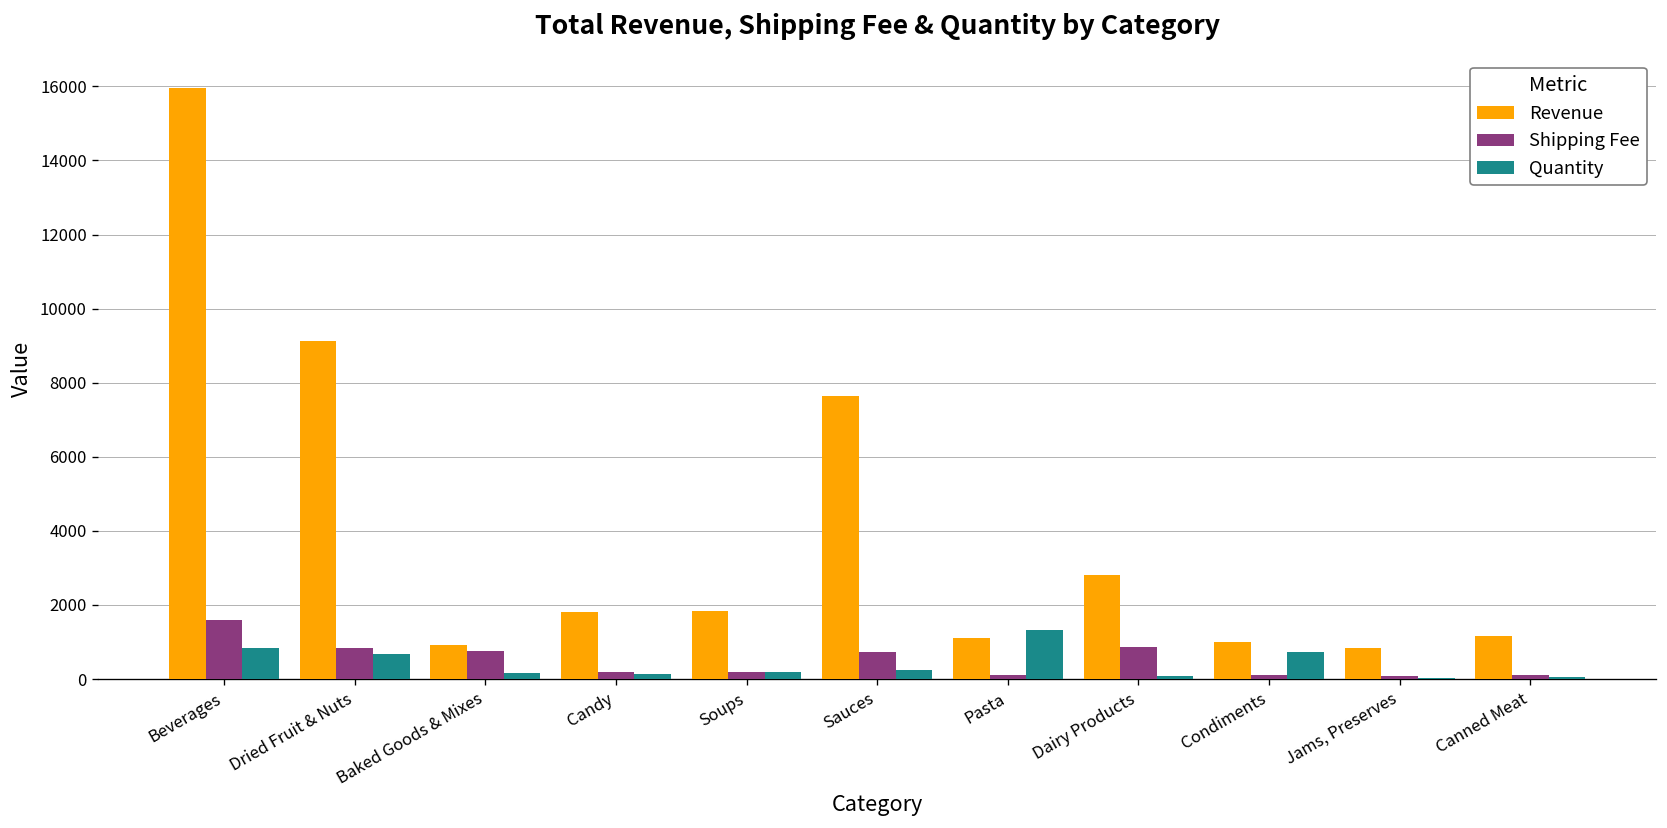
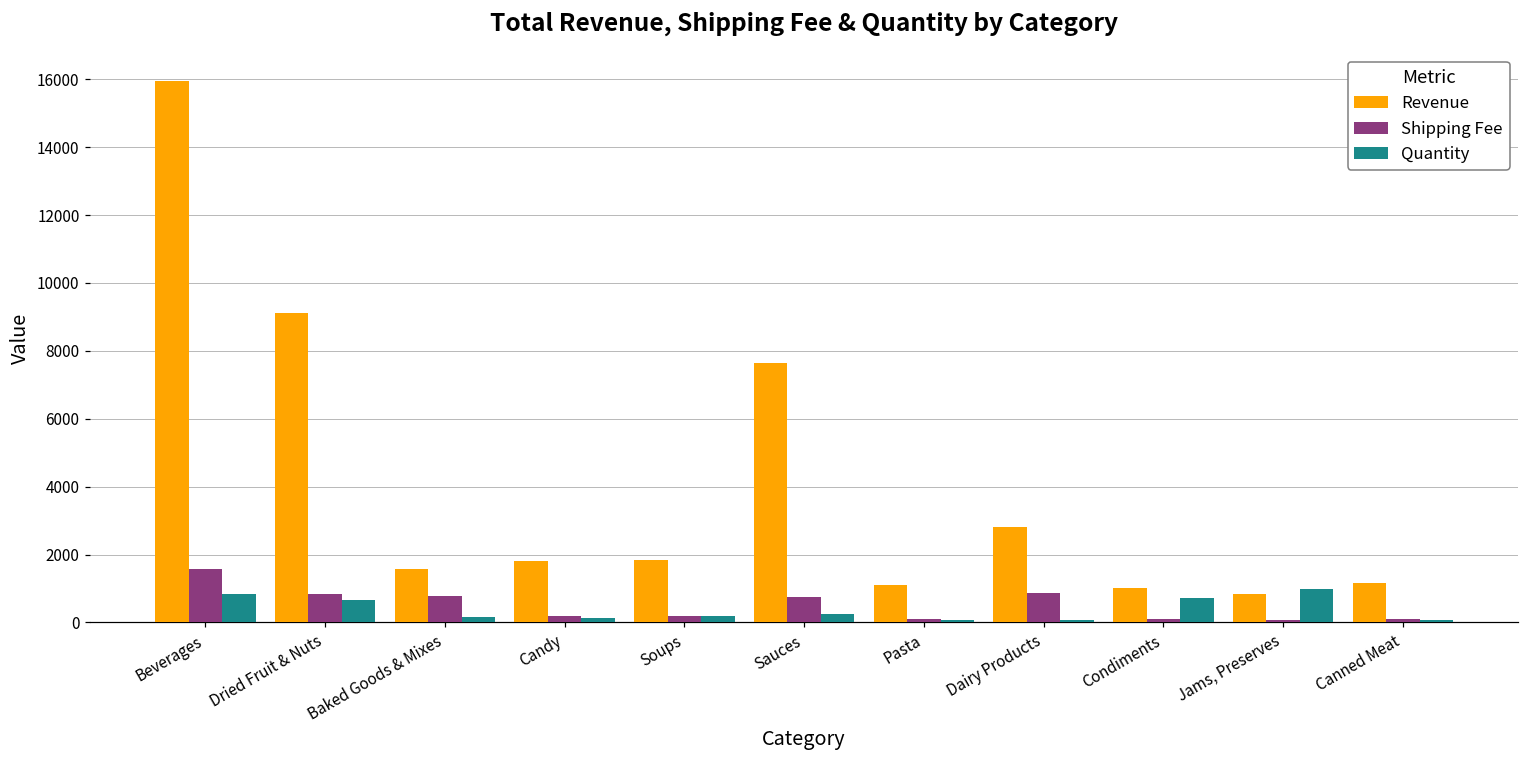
  {
    "Revenue": {
      "Beverages": 16000,
      "Dried Fruit & Nuts": 9100,
-     "Baked Goods & Mixes": 900,
+     "Baked Goods & Mixes": 1600,
      "Candy": 1800,
      "Soups": 1800,
      "Sauces": 7600,
      "Pasta": 1100,
      "Dairy Products": 2800,
      "Condiments": 1000,
      "Jams, Preserves": 900,
      "Canned Meat": 1200
    },
    "Shipping Fee": {
      "Beverages": 1600,
      "Dried Fruit & Nuts": 800,
      "Baked Goods & Mixes": 800,
      "Candy": 200,
      "Soups": 200,
      "Sauces": 700,
      "Pasta": 100,
      "Dairy Products": 900,
      "Condiments": 100,
      "Canned Meat": 100
    },
    "Quantity": {
      "Beverages": 800,
      "Dried Fruit & Nuts": 700,
      "Baked Goods & Mixes": 200,
      "Candy": 100,
      "Soups": 200,
      "Sauces": 200,
-     "Pasta": 1300,
+     "Pasta": 100,
      "Dairy Products": 100,
      "Condiments": 700,
-     "Jams, Preserves": 0
+     "Jams, Preserves": 1000
    }
  }
